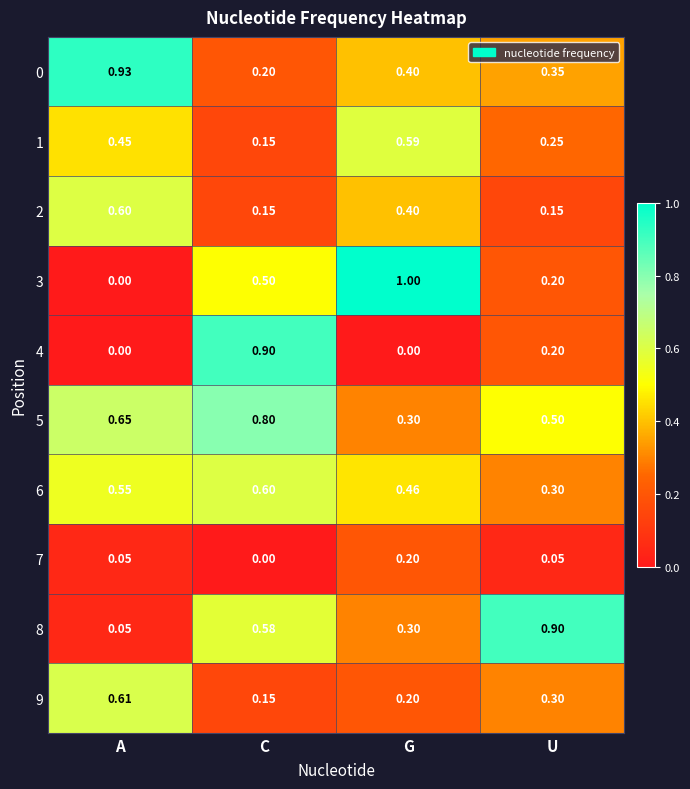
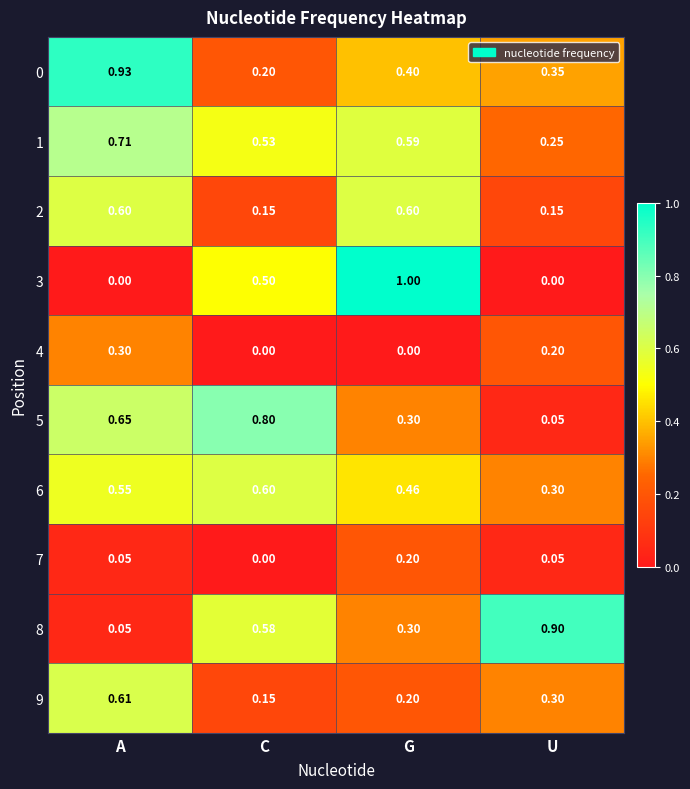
  {
    "0": {
      "A": 0.93,
      "C": 0.20,
      "G": 0.40,
      "U": 0.35
    },
    "1": {
-     "A": 0.45,
-     "C": 0.15,
+     "A": 0.71,
+     "C": 0.53,
      "G": 0.59,
      "U": 0.25
    },
    "2": {
      "A": 0.60,
      "C": 0.15,
-     "G": 0.40,
+     "G": 0.60,
      "U": 0.15
    },
    "3": {
      "A": 0.00,
      "C": 0.50,
      "G": 1.00,
-     "U": 0.20
+     "U": 0.00
    },
    "4": {
-     "A": 0.00,
-     "C": 0.90,
+     "A": 0.30,
+     "C": 0.00,
      "G": 0.00,
      "U": 0.20
    },
    "5": {
      "A": 0.65,
      "C": 0.80,
      "G": 0.30,
-     "U": 0.50
+     "U": 0.05
    },
    "6": {
      "A": 0.55,
      "C": 0.60,
      "G": 0.46,
      "U": 0.30
    },
    "7": {
      "A": 0.05,
      "C": 0.00,
      "G": 0.20,
      "U": 0.05
    },
    "8": {
      "A": 0.05,
      "C": 0.58,
      "G": 0.30,
      "U": 0.90
    },
    "9": {
      "A": 0.61,
      "C": 0.15,
      "G": 0.20,
      "U": 0.30
    }
  }
